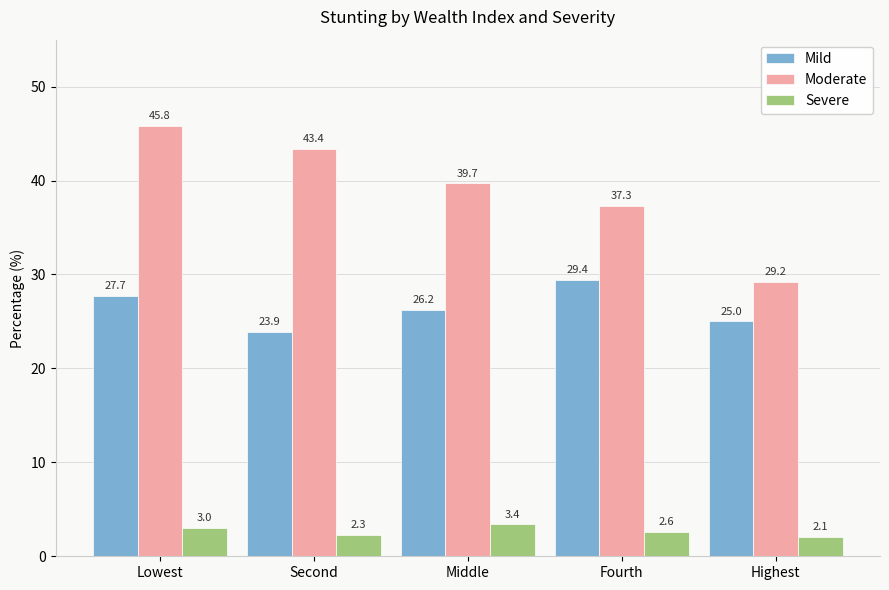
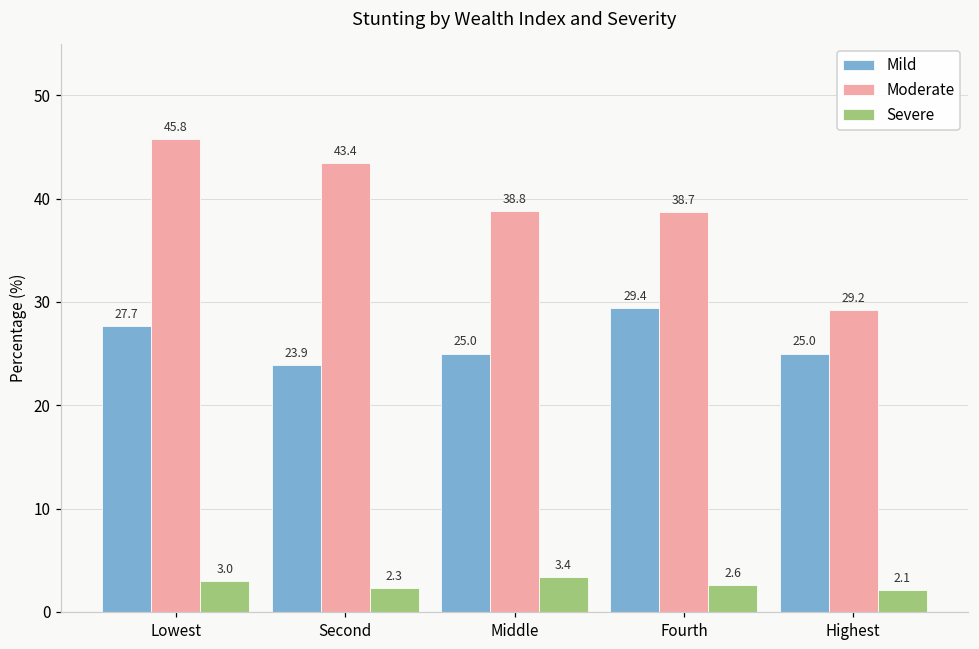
  {
    "Mild": {
      "Lowest": 27.7,
      "Second": 23.9,
-     "Middle": 26.2,
+     "Middle": 25.0,
      "Fourth": 29.4,
      "Highest": 25.0
    },
    "Moderate": {
      "Lowest": 45.8,
      "Second": 43.4,
-     "Middle": 39.7,
-     "Fourth": 37.3,
+     "Middle": 38.8,
+     "Fourth": 38.7,
      "Highest": 29.2
    },
    "Severe": {
      "Lowest": 3.0,
      "Second": 2.3,
      "Middle": 3.4,
      "Fourth": 2.6,
      "Highest": 2.1
    }
  }
